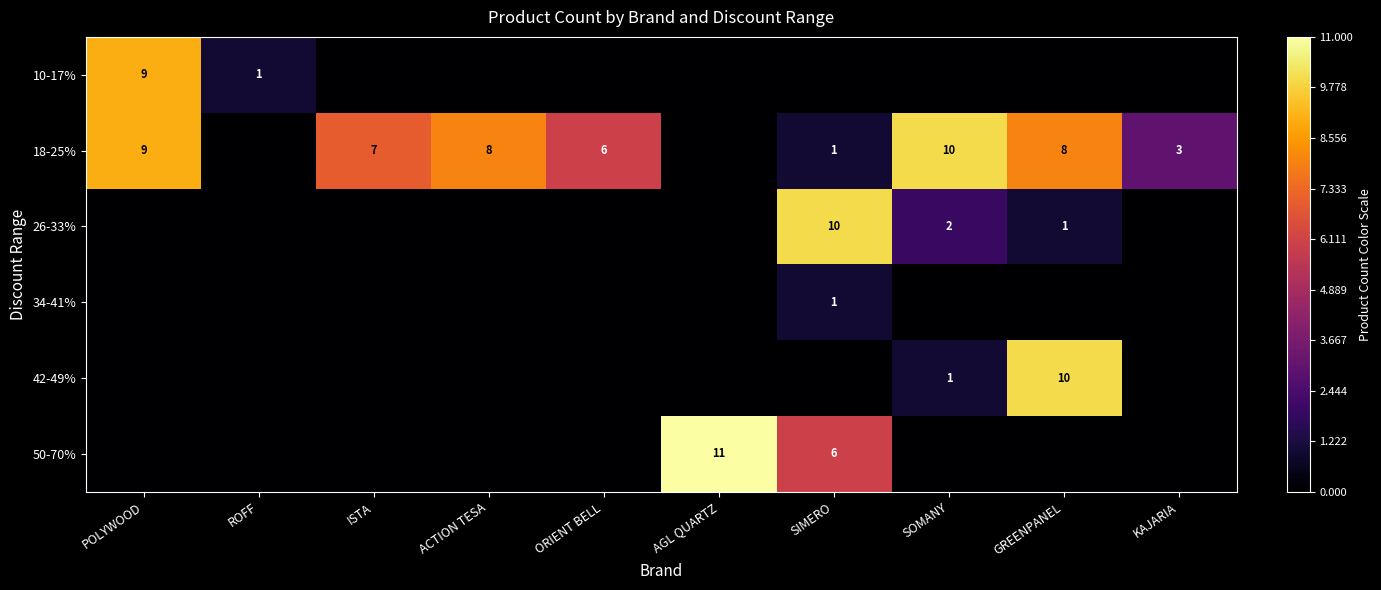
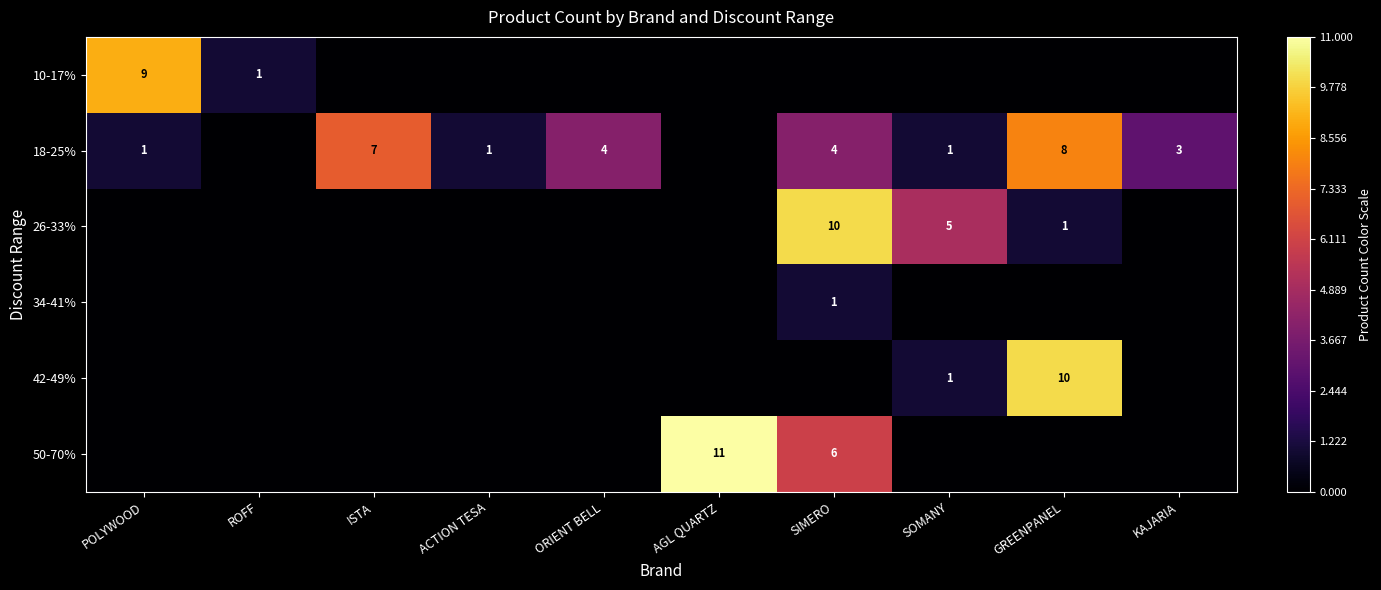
  {
    "10-17%": {
      "POLYWOOD": 9,
      "ROFF": 1
    },
    "18-25%": {
-     "POLYWOOD": 9,
+     "POLYWOOD": 1,
      "ISTA": 7,
-     "ACTION TESA": 8,
-     "ORIENT BELL": 6,
-     "SIMERO": 1,
-     "SOMANY": 10,
+     "ACTION TESA": 1,
+     "ORIENT BELL": 4,
+     "SIMERO": 4,
+     "SOMANY": 1,
      "GREENPANEL": 8,
      "KAJARIA": 3
    },
    "26-33%": {
      "SIMERO": 10,
-     "SOMANY": 2,
+     "SOMANY": 5,
      "GREENPANEL": 1
    },
    "34-41%": {
      "SIMERO": 1
    },
    "42-49%": {
      "SOMANY": 1,
      "GREENPANEL": 10
    },
    "50-70%": {
      "AGL QUARTZ": 11,
      "SIMERO": 6
    }
  }
